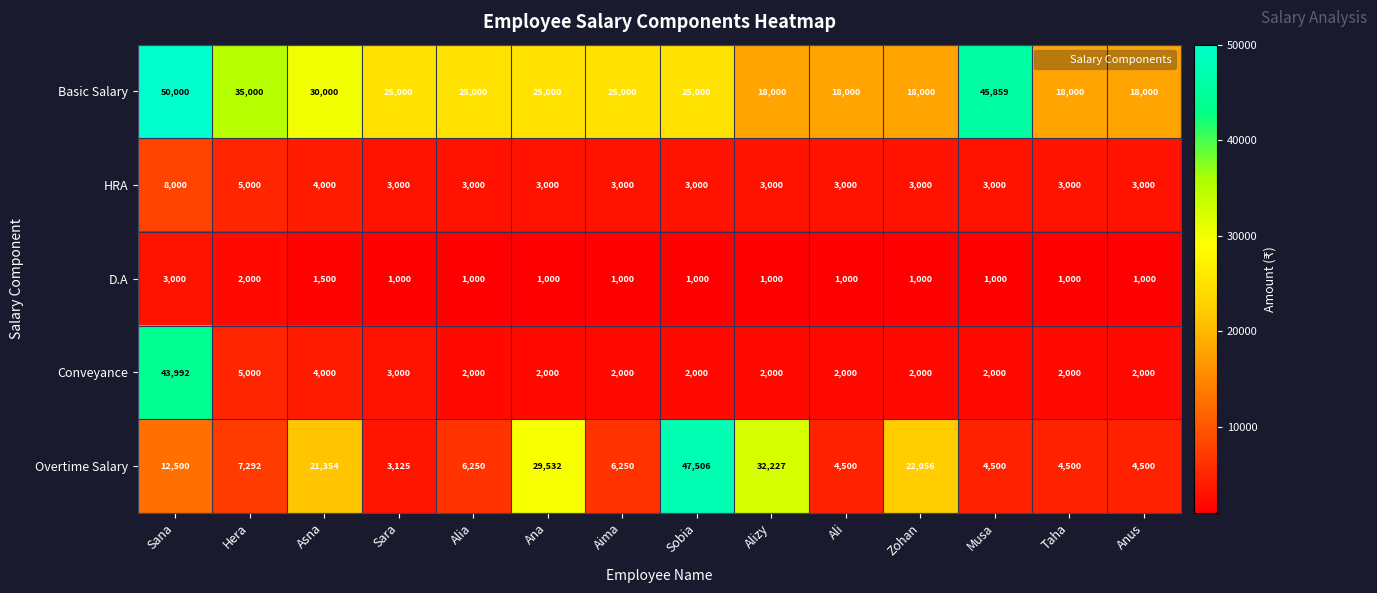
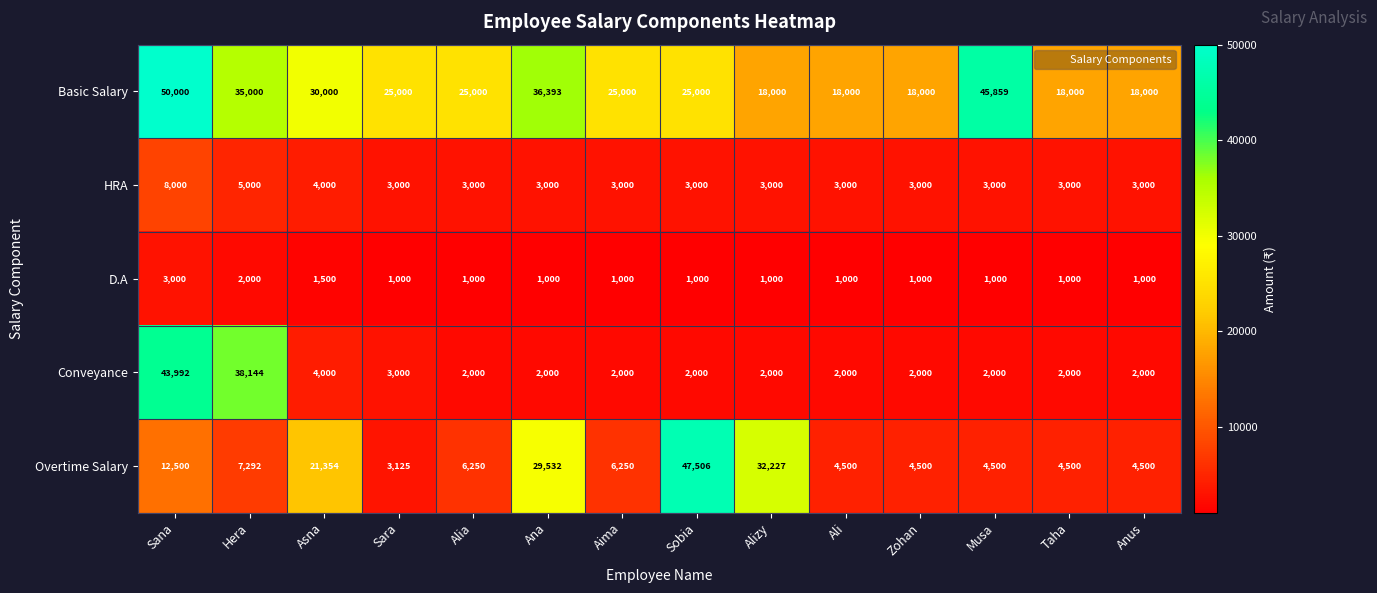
  {
    "Basic Salary": {
      "Sana": "50,000",
      "Hera": "35,000",
      "Asna": "30,000",
      "Sara": "25,000",
      "Alia": "25,000",
-     "Ana": "25,000",
+     "Ana": "36,393",
      "Aima": "25,000",
      "Sobia": "25,000",
      "Alizy": "18,000",
      "Ali": "18,000",
      "Zohan": "18,000",
      "Musa": "45,859",
      "Taha": "18,000",
      "Anus": "18,000"
    },
    "HRA": {
      "Sana": "8,000",
      "Hera": "5,000",
      "Asna": "4,000",
      "Sara": "3,000",
      "Alia": "3,000",
      "Ana": "3,000",
      "Aima": "3,000",
      "Sobia": "3,000",
      "Alizy": "3,000",
      "Ali": "3,000",
      "Zohan": "3,000",
      "Musa": "3,000",
      "Taha": "3,000",
      "Anus": "3,000"
    },
    "D.A": {
      "Sana": "3,000",
      "Hera": "2,000",
      "Asna": "1,500",
      "Sara": "1,000",
      "Alia": "1,000",
      "Ana": "1,000",
      "Aima": "1,000",
      "Sobia": "1,000",
      "Alizy": "1,000",
      "Ali": "1,000",
      "Zohan": "1,000",
      "Musa": "1,000",
      "Taha": "1,000",
      "Anus": "1,000"
    },
    "Conveyance": {
      "Sana": "43,992",
-     "Hera": "5,000",
+     "Hera": "38,144",
      "Asna": "4,000",
      "Sara": "3,000",
      "Alia": "2,000",
      "Ana": "2,000",
      "Aima": "2,000",
      "Sobia": "2,000",
      "Alizy": "2,000",
      "Ali": "2,000",
      "Zohan": "2,000",
      "Musa": "2,000",
      "Taha": "2,000",
      "Anus": "2,000"
    },
    "Overtime Salary": {
      "Sana": "12,500",
      "Hera": "7,292",
      "Asna": "21,354",
      "Sara": "3,125",
      "Alia": "6,250",
      "Ana": "29,532",
      "Aima": "6,250",
      "Sobia": "47,506",
      "Alizy": "32,227",
      "Ali": "4,500",
-     "Zohan": "22,056",
+     "Zohan": "4,500",
      "Musa": "4,500",
      "Taha": "4,500",
      "Anus": "4,500"
    }
  }
